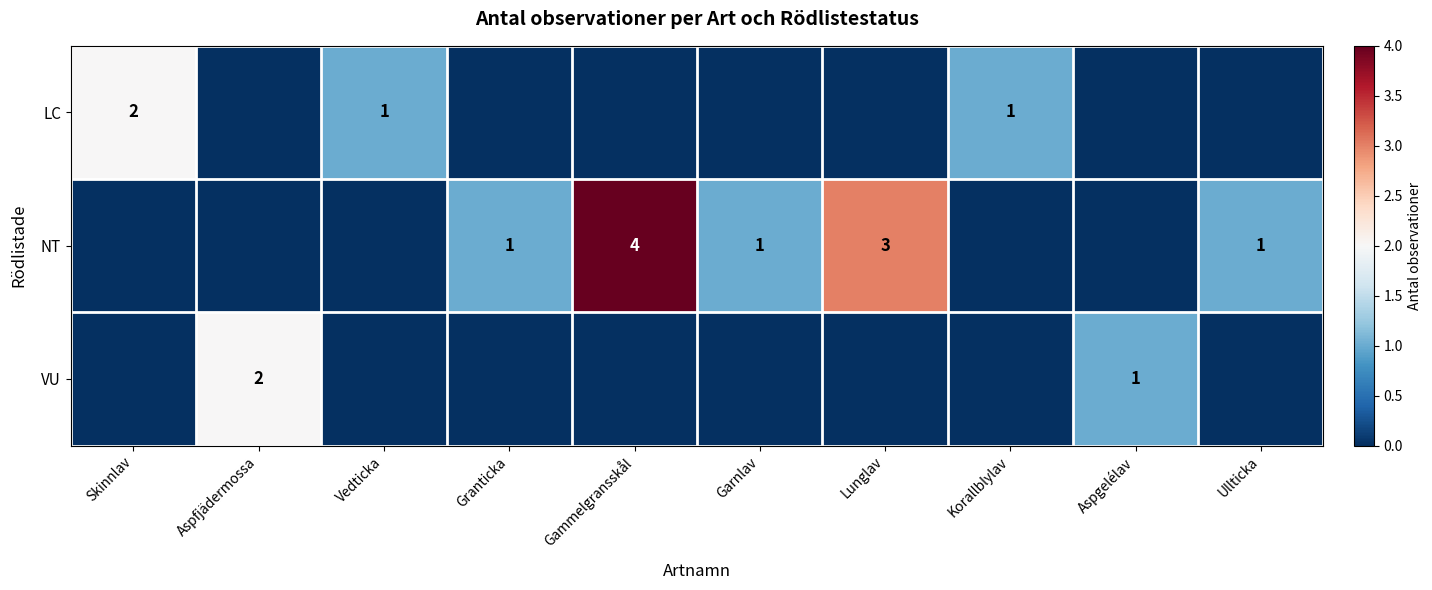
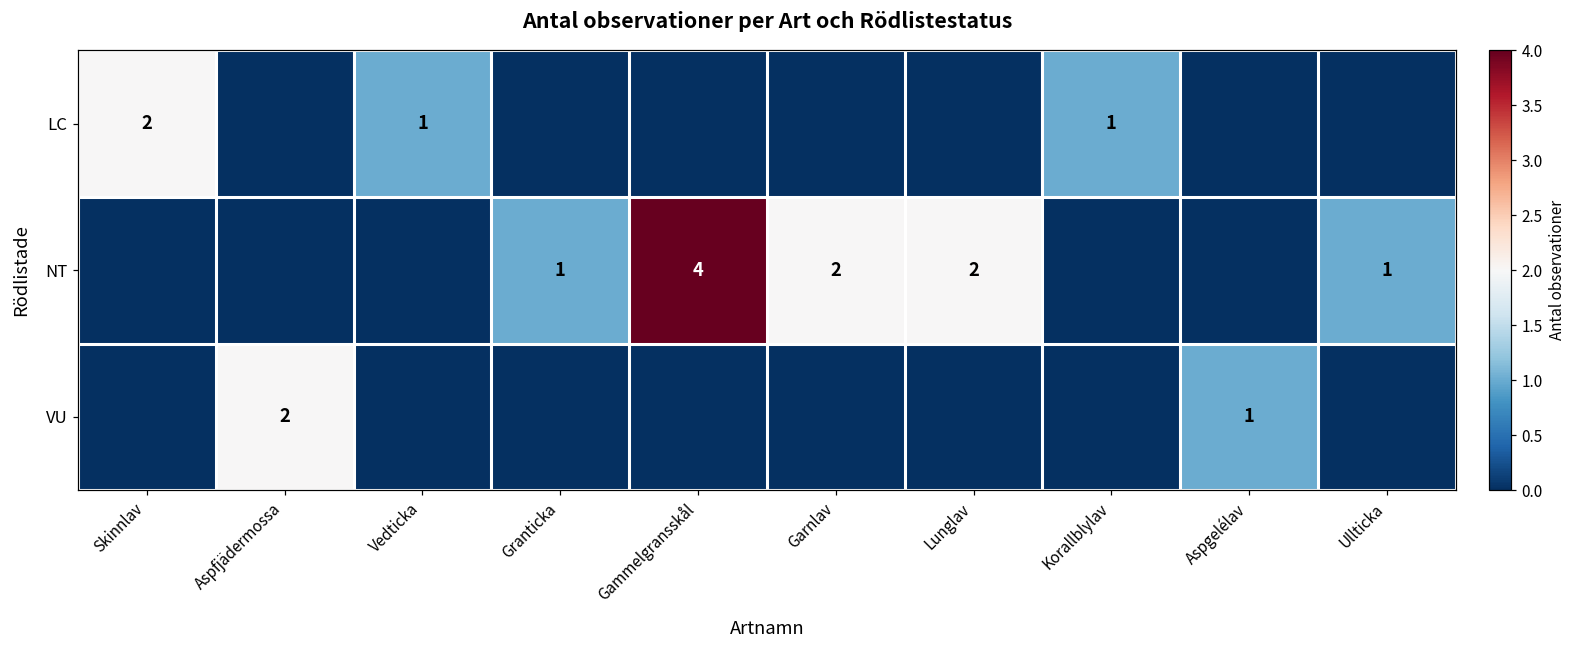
  {
    "LC": {
      "Skinnlav": 2,
      "Vedticka": 1,
      "Korallblylav": 1
    },
    "NT": {
      "Granticka": 1,
      "Gammelgransskål": 4,
-     "Garnlav": 1,
-     "Lunglav": 3,
+     "Garnlav": 2,
+     "Lunglav": 2,
      "Ullticka": 1
    },
    "VU": {
      "Aspfjädermossa": 2,
      "Aspgelélav": 1
    }
  }
